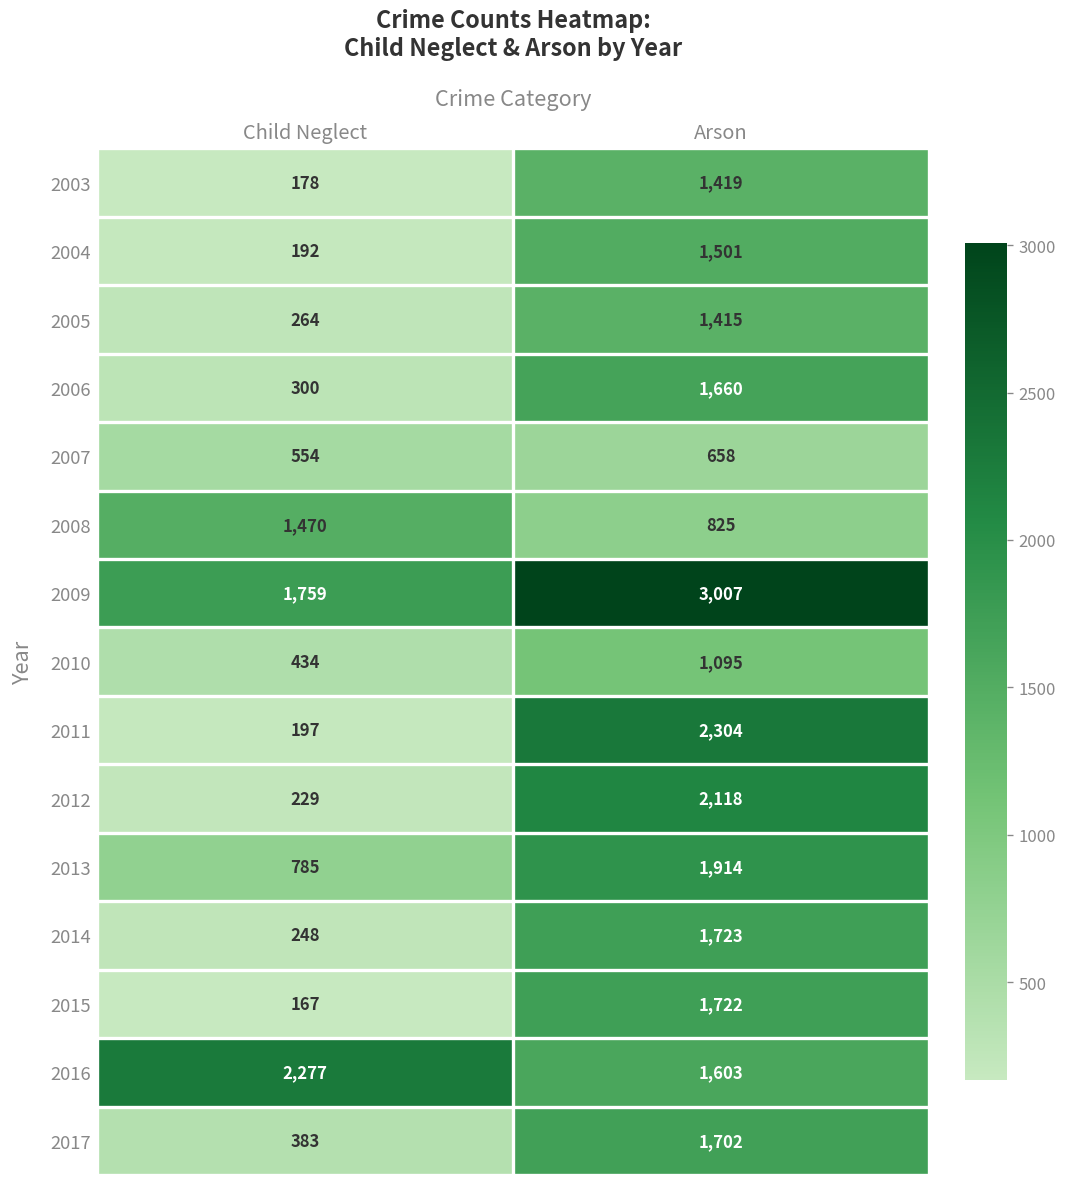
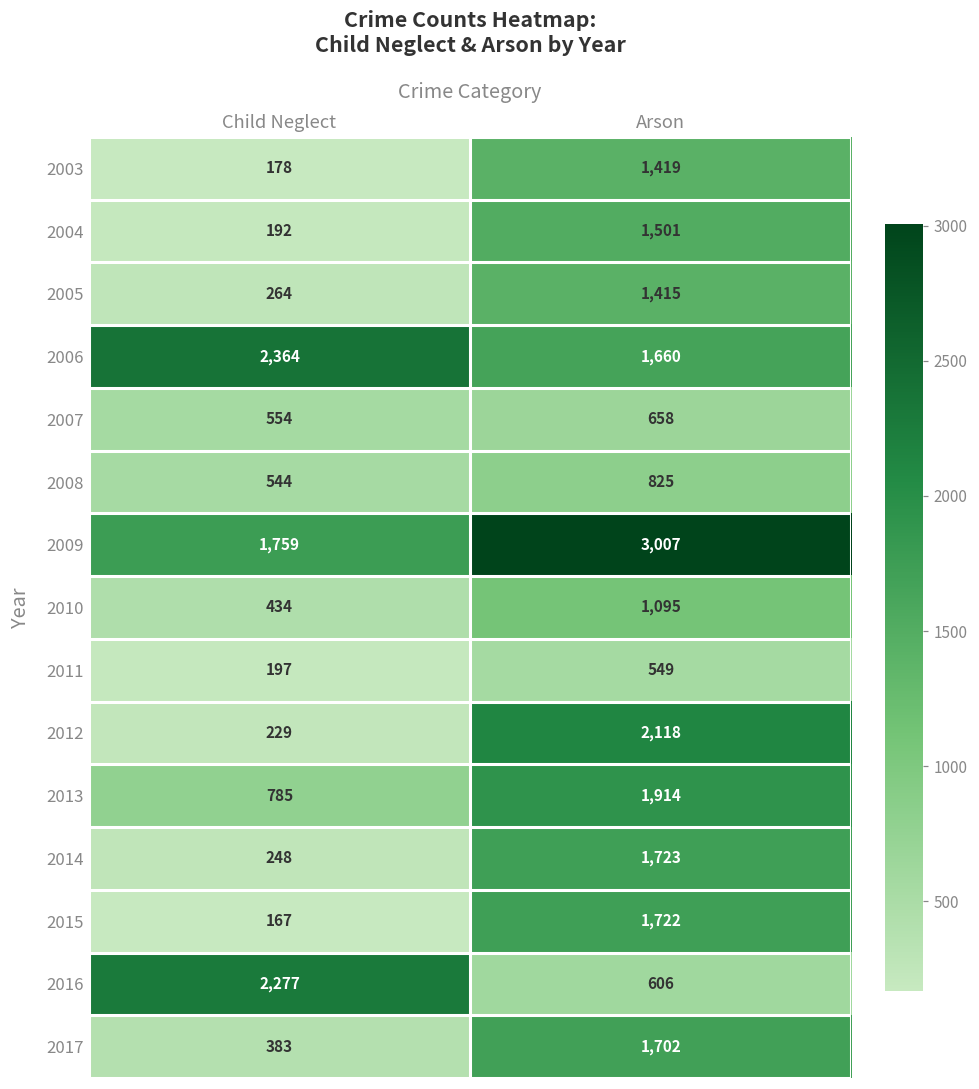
  {
    "2003": {
      "Child Neglect": "178",
      "Arson": "1,419"
    },
    "2004": {
      "Child Neglect": "192",
      "Arson": "1,501"
    },
    "2005": {
      "Child Neglect": "264",
      "Arson": "1,415"
    },
    "2006": {
-     "Child Neglect": "300",
+     "Child Neglect": "2,364",
      "Arson": "1,660"
    },
    "2007": {
      "Child Neglect": "554",
      "Arson": "658"
    },
    "2008": {
-     "Child Neglect": "1,470",
+     "Child Neglect": "544",
      "Arson": "825"
    },
    "2009": {
      "Child Neglect": "1,759",
      "Arson": "3,007"
    },
    "2010": {
      "Child Neglect": "434",
      "Arson": "1,095"
    },
    "2011": {
      "Child Neglect": "197",
-     "Arson": "2,304"
+     "Arson": "549"
    },
    "2012": {
      "Child Neglect": "229",
      "Arson": "2,118"
    },
    "2013": {
      "Child Neglect": "785",
      "Arson": "1,914"
    },
    "2014": {
      "Child Neglect": "248",
      "Arson": "1,723"
    },
    "2015": {
      "Child Neglect": "167",
      "Arson": "1,722"
    },
    "2016": {
      "Child Neglect": "2,277",
-     "Arson": "1,603"
+     "Arson": "606"
    },
    "2017": {
      "Child Neglect": "383",
      "Arson": "1,702"
    }
  }
